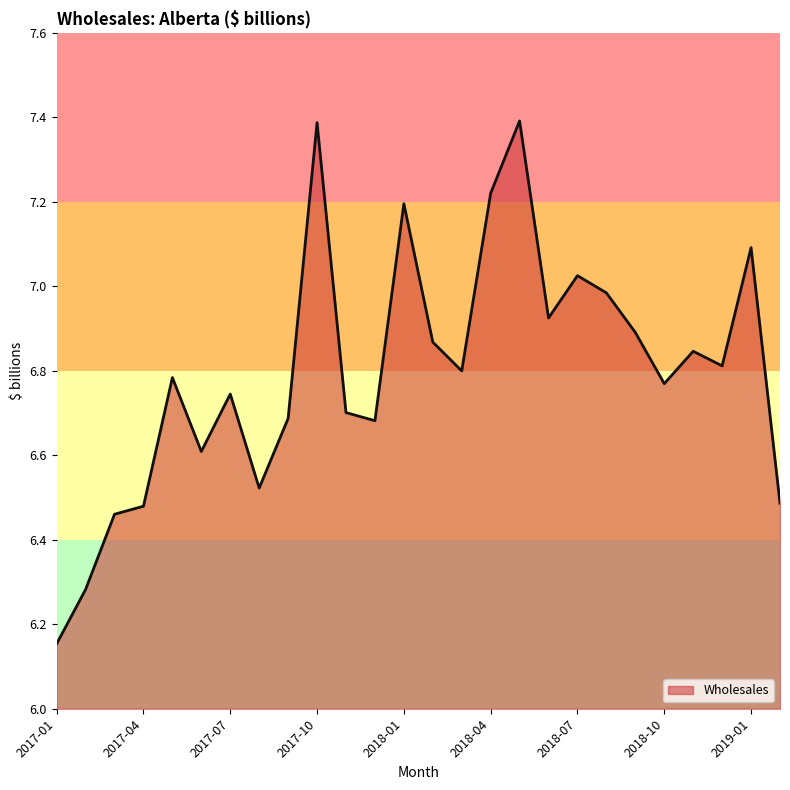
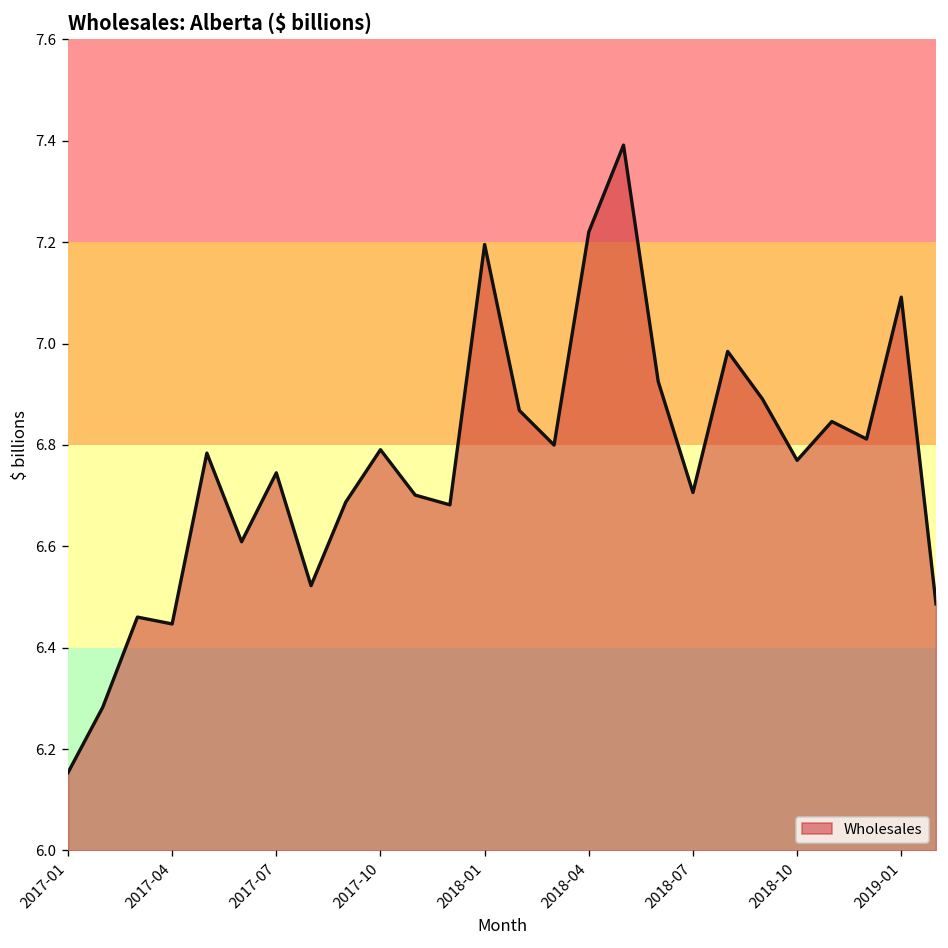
  {
    "2017-01": 6.15,
-   "2017-04": 6.48,
+   "2017-04": 6.45,
    "2017-07": 6.74,
-   "2017-10": 7.39,
+   "2017-10": 6.79,
    "2018-01": 7.20,
    "2018-04": 7.22,
-   "2018-07": 7.03,
+   "2018-07": 6.71,
    "2018-10": 6.77,
    "2019-01": 7.09
  }
